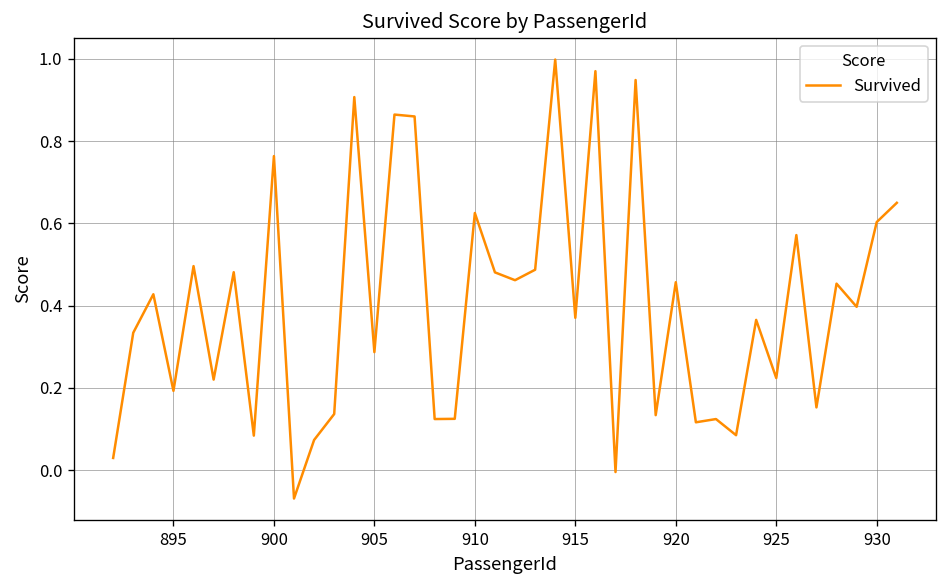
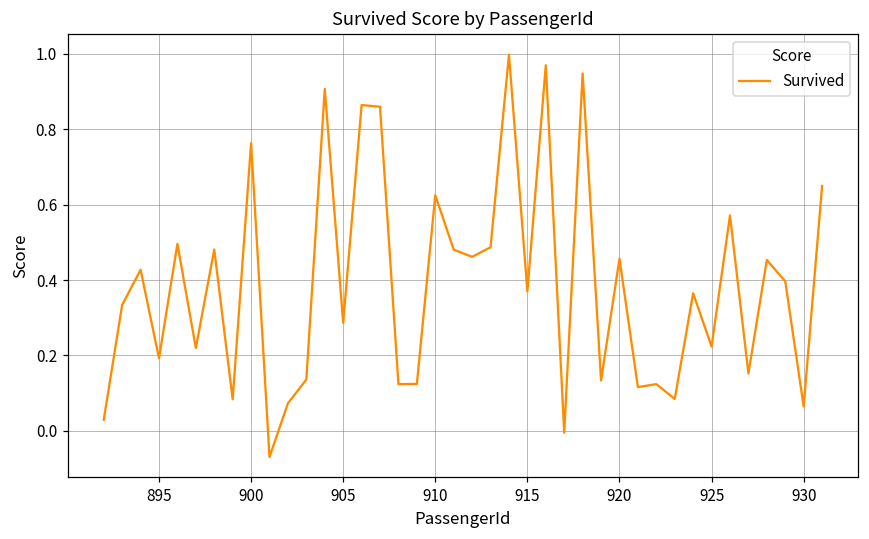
  {
    "895": 0.19,
    "900": 0.76,
    "905": 0.29,
    "910": 0.63,
    "915": 0.37,
    "920": 0.46,
    "925": 0.22,
-   "930": 0.60
+   "930": 0.06
  }
